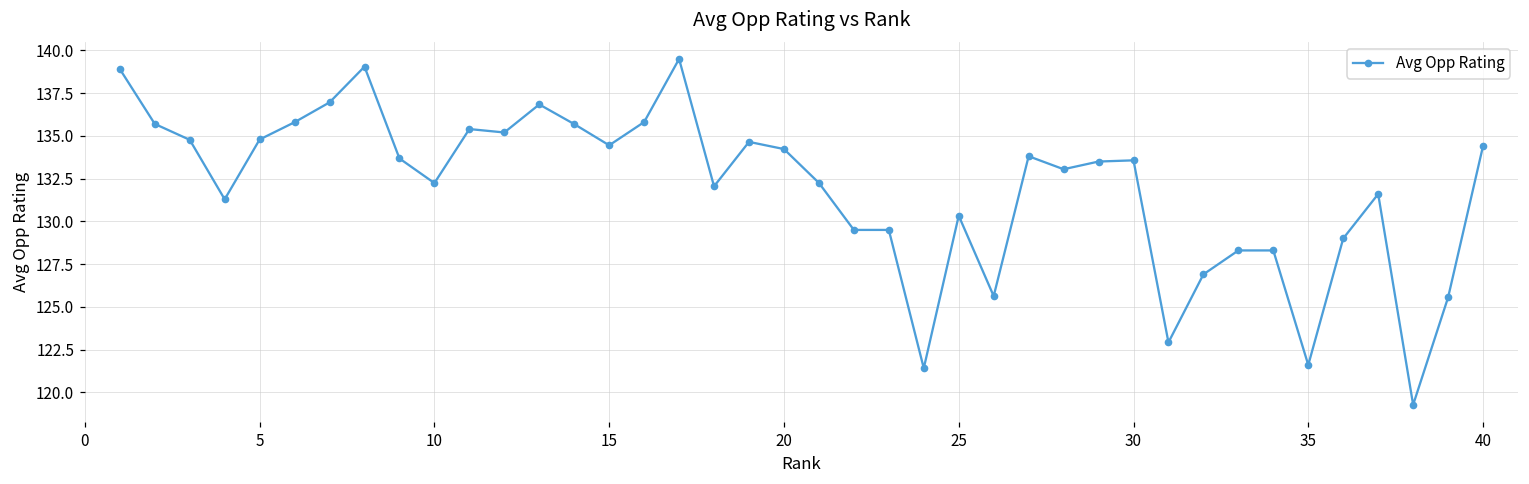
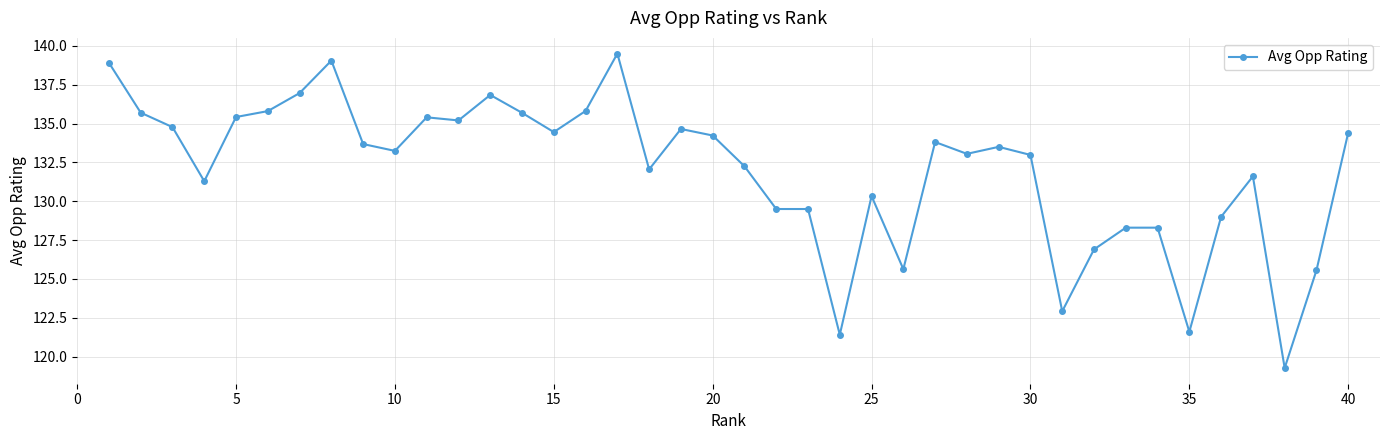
  {
-   "5": 134.8,
-   "10": 132.2,
+   "5": 135.4,
+   "10": 133.2,
    "15": 134.5,
    "20": 134.2,
    "25": 130.3,
-   "30": 133.6,
+   "30": 133.0,
    "35": 121.6,
    "40": 134.4
  }
